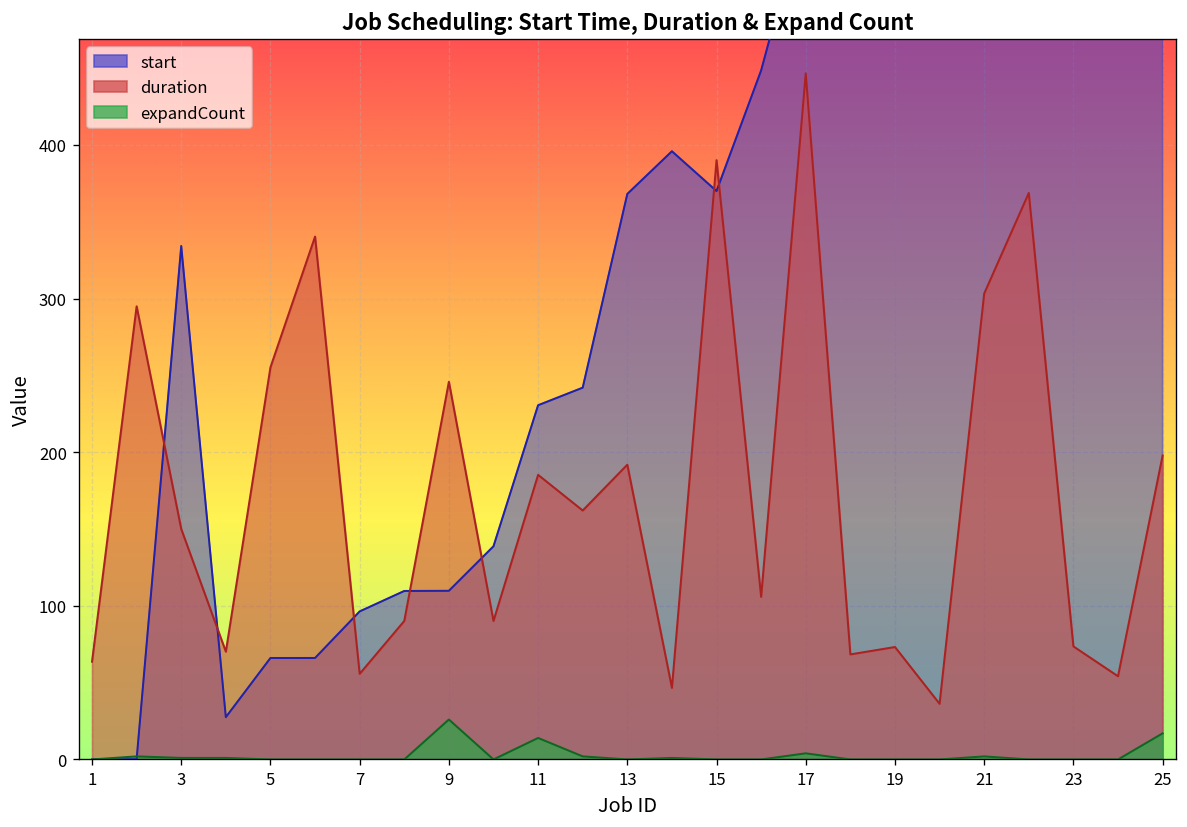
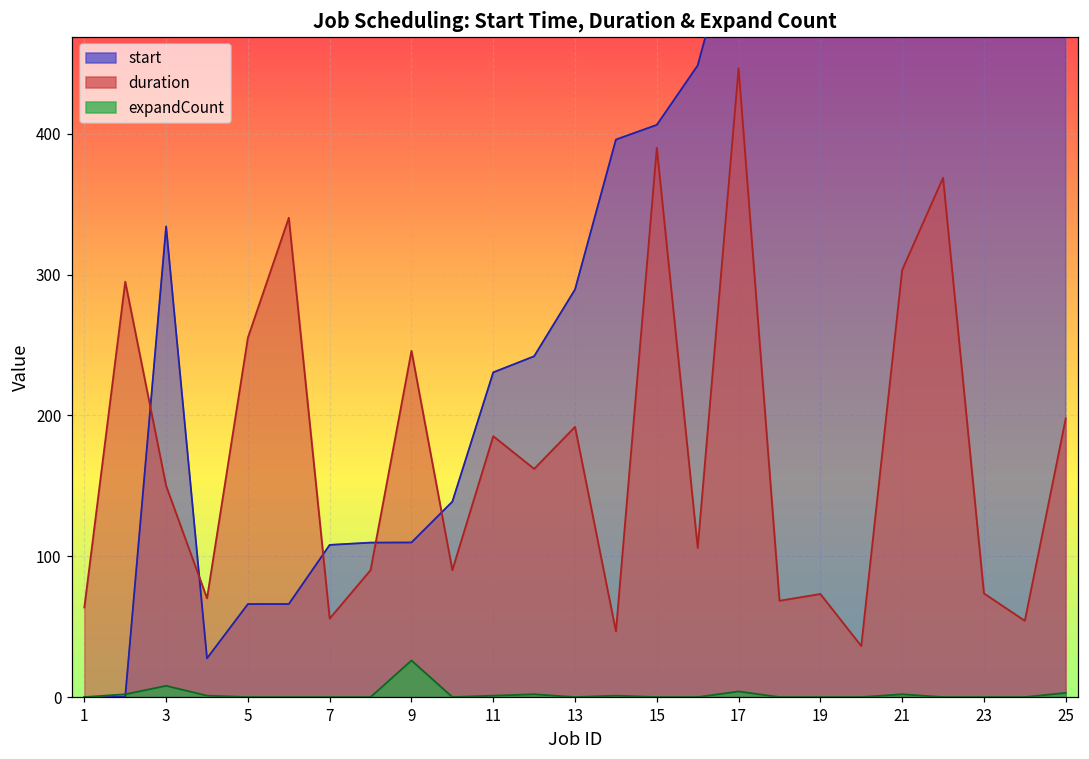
  {
    "start": {
      "3": 334,
      "5": 66,
-     "7": 96,
+     "7": 108,
      "9": 110,
      "11": 231,
-     "13": 368,
-     "15": 370
+     "13": 289,
+     "15": 406
    },
    "duration": {
      "1": 64,
      "3": 150,
      "5": 255,
      "7": 56,
      "9": 246,
      "11": 185,
      "13": 192,
      "15": 390,
      "17": 447,
      "19": 73,
      "21": 303,
      "23": 74,
      "25": 198
    },
    "expandCount": {
-     "3": 1,
+     "3": 8,
      "5": 0,
      "7": 0,
      "9": 26,
-     "11": 14,
+     "11": 1,
      "13": 0,
      "15": 0,
      "17": 4,
      "19": 0,
      "21": 2,
      "23": 0,
-     "25": 17
+     "25": 3
    }
  }
